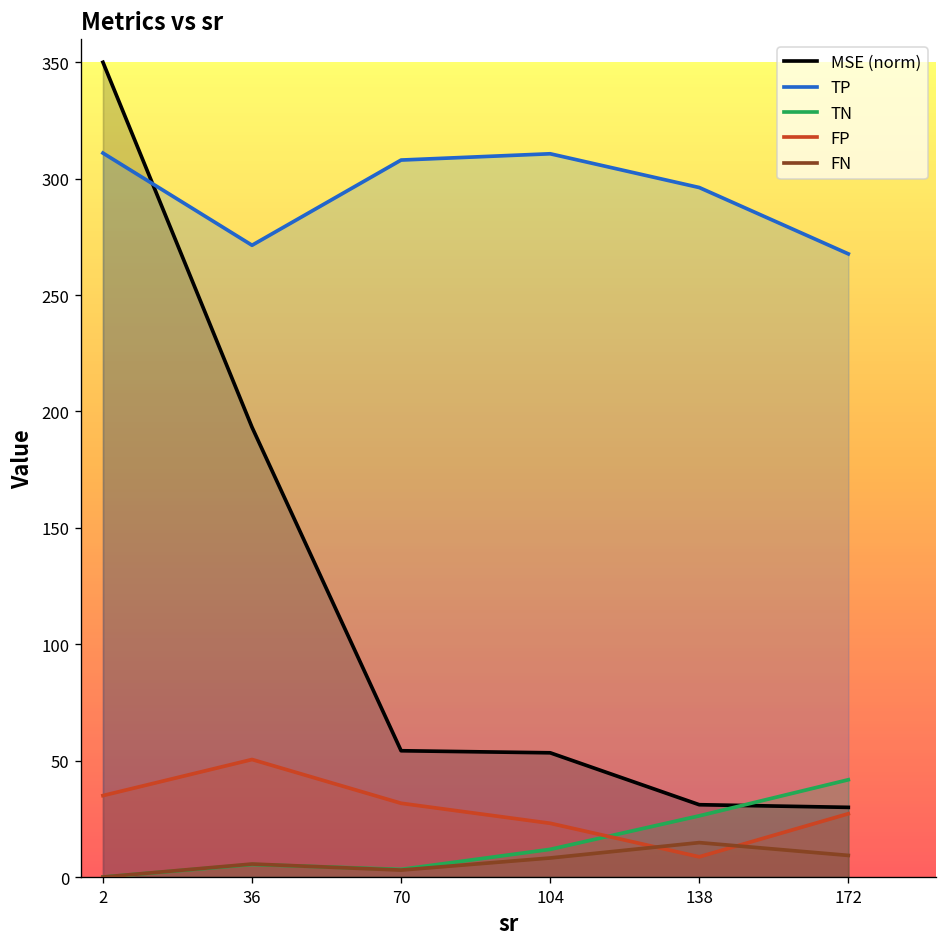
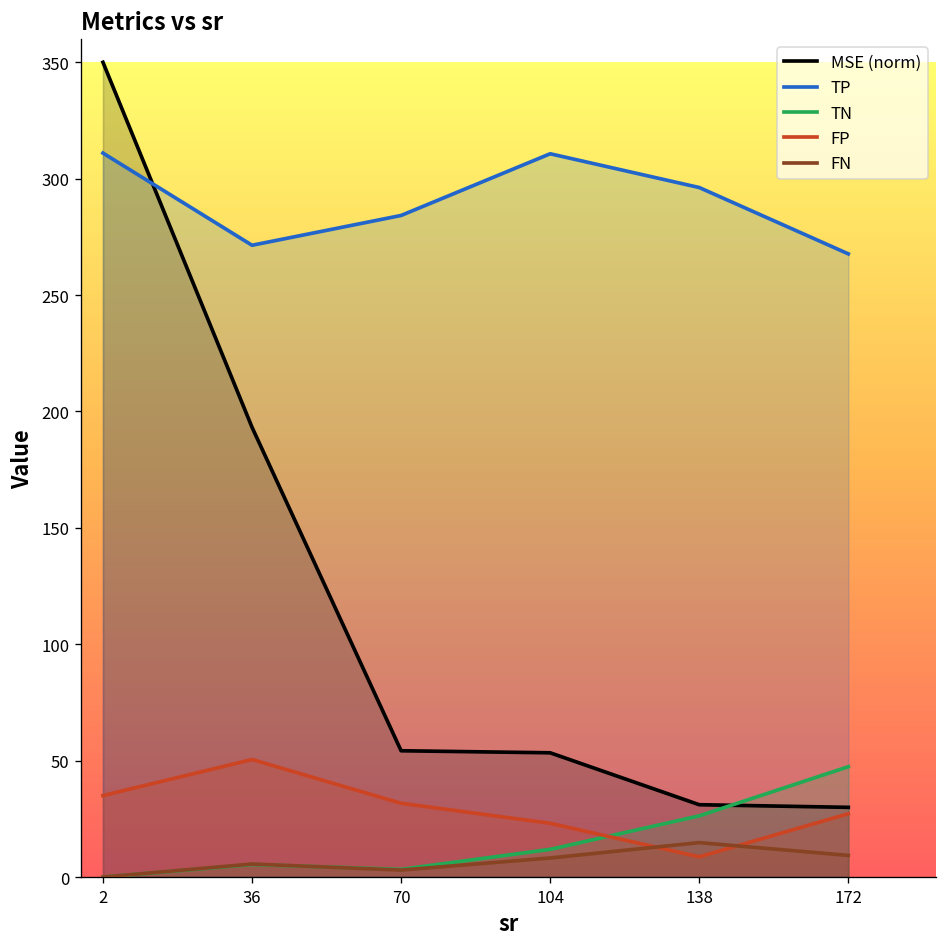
  {
    "MSE (norm)": {
      "2": 350,
      "36": 193,
      "70": 54,
      "104": 53,
      "138": 31,
      "172": 30
    },
    "TP": {
      "2": 311,
      "36": 271,
-     "70": 308,
+     "70": 284,
      "104": 311,
      "138": 296,
      "172": 268
    },
    "TN": {
      "104": 12,
      "138": 26,
-     "172": 42
+     "172": 47
    },
    "FP": {
      "2": 35,
      "36": 51,
      "70": 32,
      "104": 23,
      "138": 9,
      "172": 27
    },
    "FN": {
      "104": 8,
      "138": 15,
      "172": 9
    }
  }
